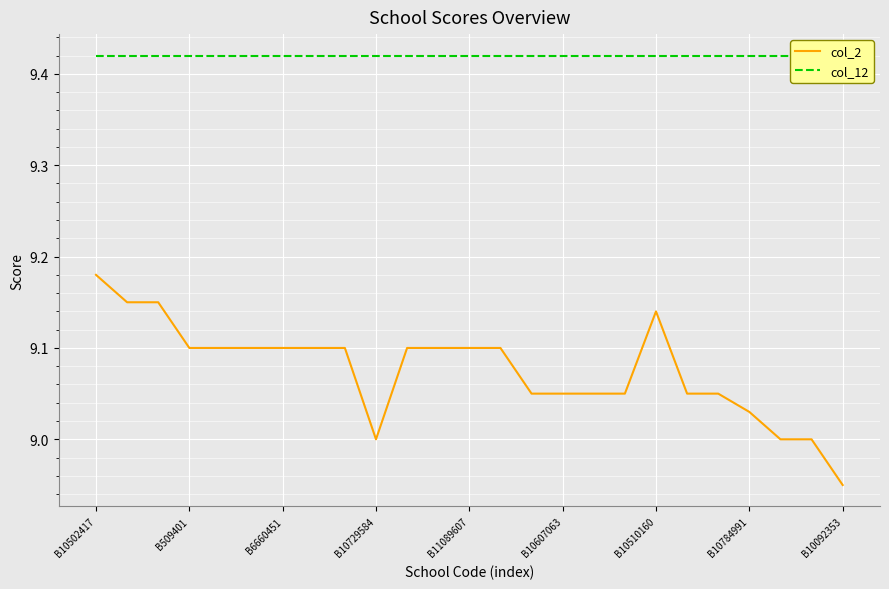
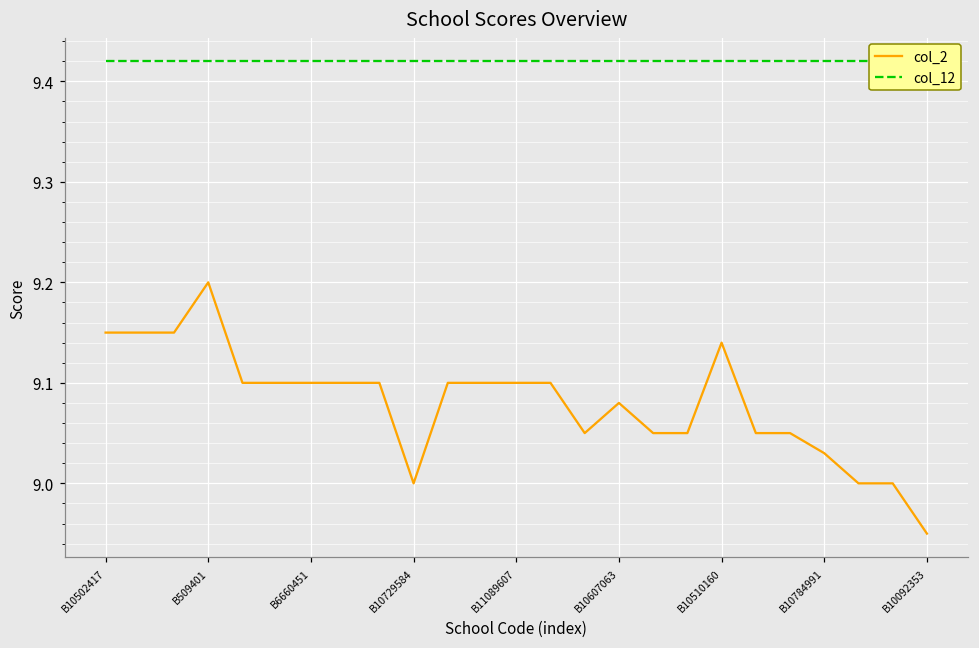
  {
    "col_2": {
-     "B10502417": 9.18,
-     "B509401": 9.1,
+     "B10502417": 9.15,
+     "B509401": 9.2,
      "B6660451": 9.10,
      "B10729584": 9.00,
      "B11089607": 9.10,
-     "B10607063": 9.05,
+     "B10607063": 9.08,
      "B10510160": 9.14,
      "B10784991": 9.03,
      "B10092353": 8.95
    },
    "col_12": {
      "B10502417": 9.42,
      "B509401": 9.42,
      "B6660451": 9.42,
      "B10729584": 9.42,
      "B11089607": 9.42,
      "B10607063": 9.42,
      "B10510160": 9.42,
      "B10784991": 9.42
    }
  }
